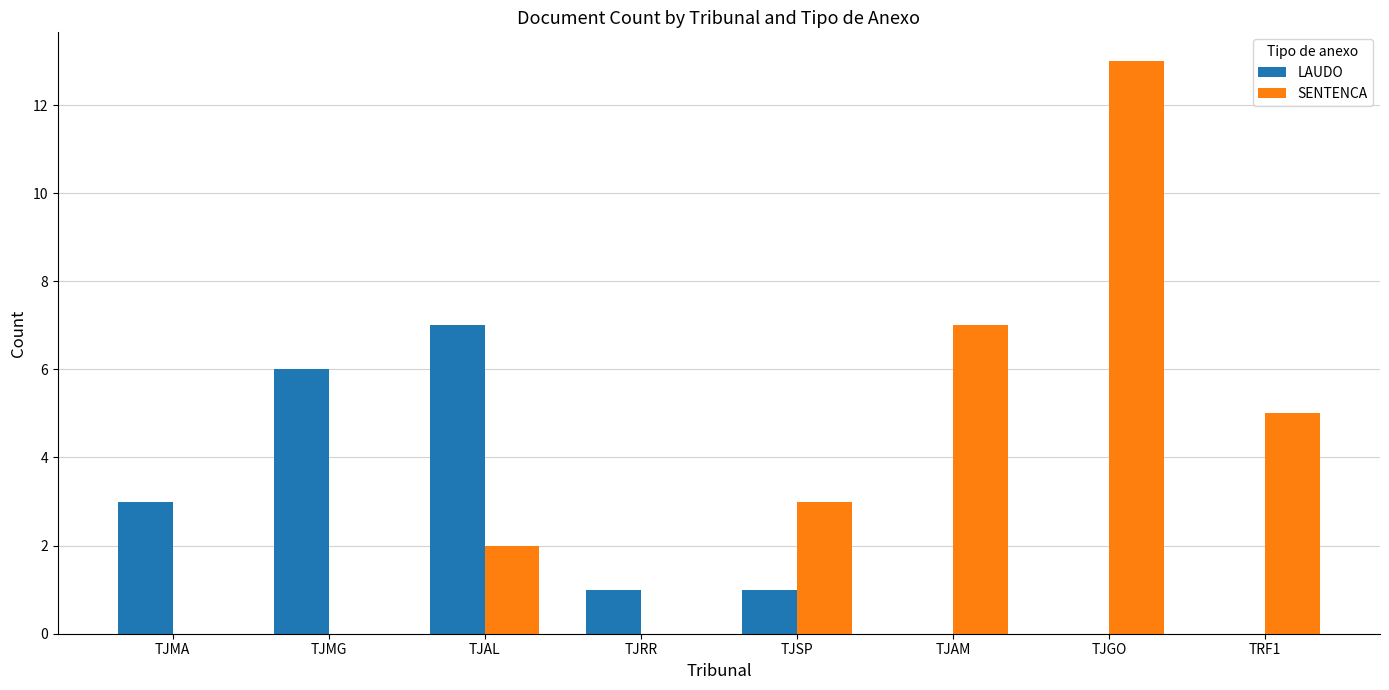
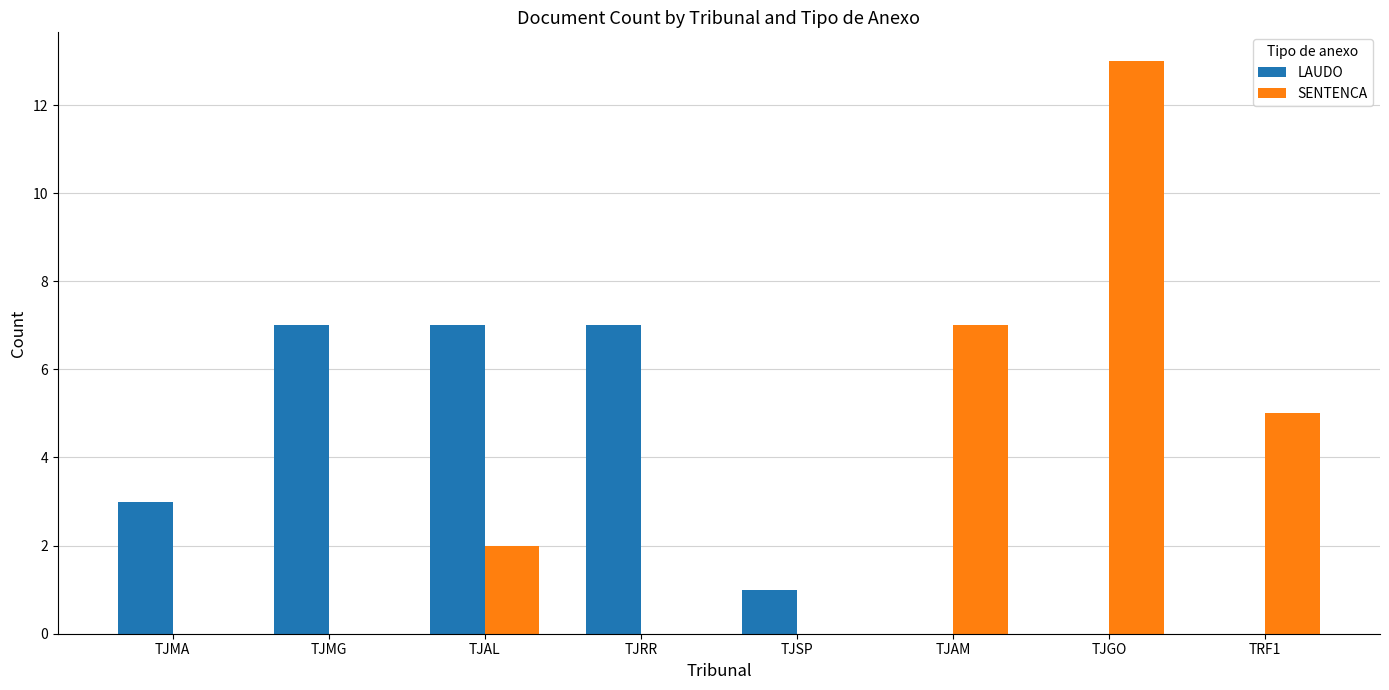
  {
    "LAUDO": {
      "TJMA": 3,
-     "TJMG": 6,
+     "TJMG": 7,
      "TJAL": 7,
-     "TJRR": 1,
+     "TJRR": 7,
      "TJSP": 1,
      "TJAM": 0,
      "TJGO": 0,
      "TRF1": 0
    },
    "SENTENCA": {
      "TJMA": 0,
      "TJMG": 0,
      "TJAL": 2,
      "TJRR": 0,
-     "TJSP": 3,
+     "TJSP": 0,
      "TJAM": 7,
      "TJGO": 13,
      "TRF1": 5
    }
  }
